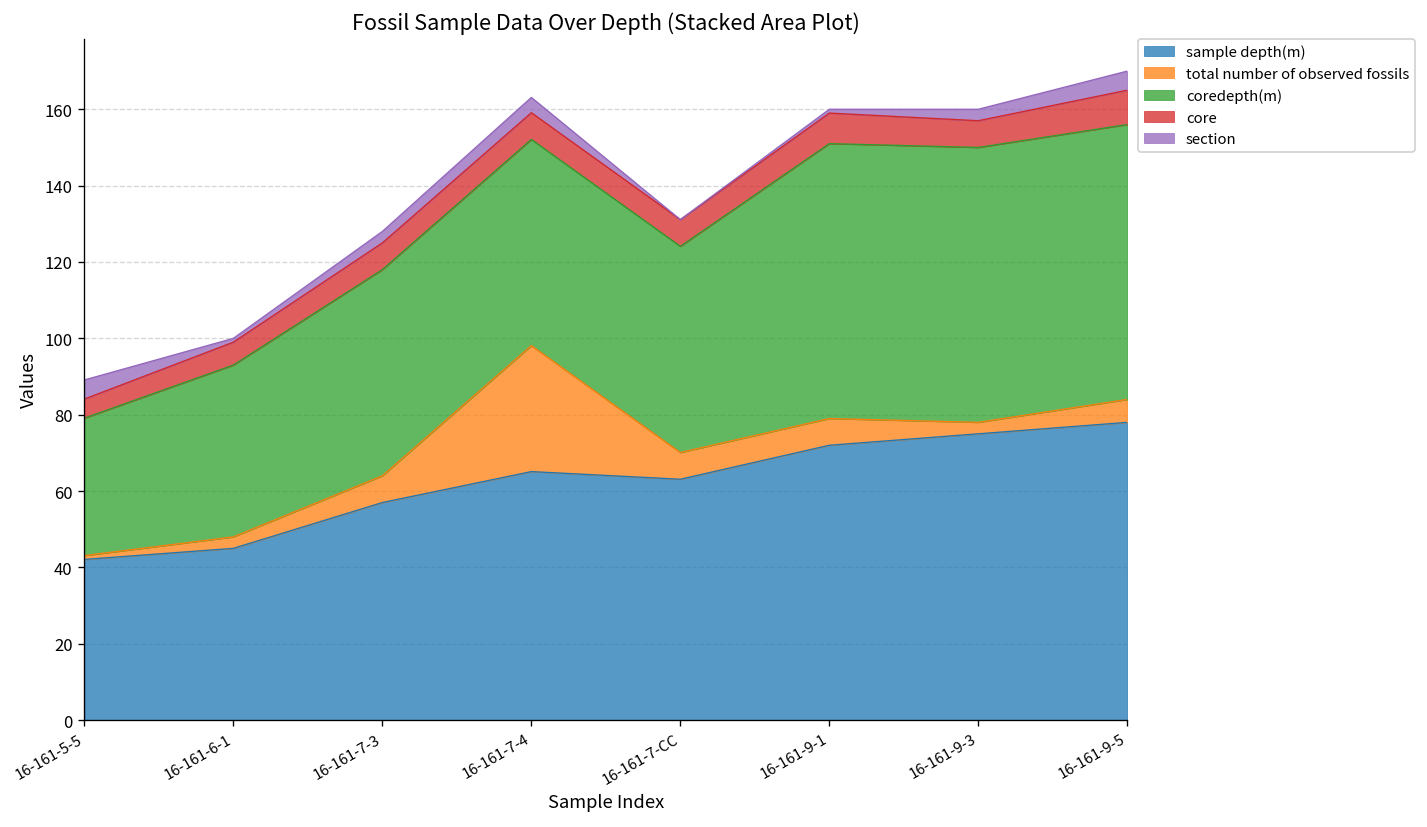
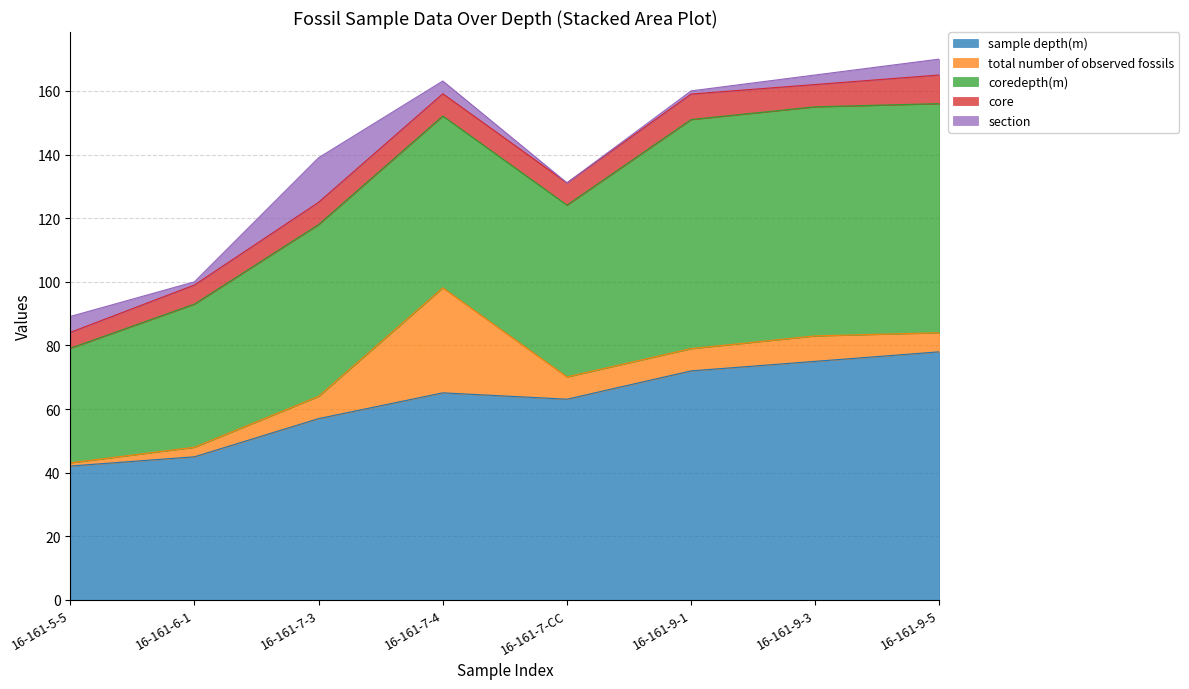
  {
    "sample depth(m)": {
      "16-161-5-5": 42,
      "16-161-6-1": 45,
      "16-161-7-3": 57,
      "16-161-7-4": 65,
      "16-161-7-CC": 63,
      "16-161-9-1": 72,
      "16-161-9-3": 75,
      "16-161-9-5": 78
    },
    "total number of observed fossils": {
      "16-161-5-5": 1,
      "16-161-6-1": 3,
      "16-161-7-3": 7,
      "16-161-7-4": 33,
      "16-161-7-CC": 7,
      "16-161-9-1": 7,
-     "16-161-9-3": 3,
+     "16-161-9-3": 8,
      "16-161-9-5": 6
    },
    "coredepth(m)": {
      "16-161-5-5": 36,
      "16-161-6-1": 45,
      "16-161-7-3": 54,
      "16-161-7-4": 54,
      "16-161-7-CC": 54,
      "16-161-9-1": 72,
      "16-161-9-3": 72,
      "16-161-9-5": 72
    },
    "core": {
      "16-161-5-5": 5,
      "16-161-6-1": 6,
      "16-161-7-3": 7,
      "16-161-7-4": 7,
      "16-161-9-1": 8,
      "16-161-9-3": 7,
      "16-161-9-5": 9
    },
    "section": {
      "16-161-5-5": 5,
      "16-161-6-1": 1,
-     "16-161-7-3": 3,
+     "16-161-7-3": 14,
      "16-161-7-4": 4,
      "16-161-9-1": 1,
      "16-161-9-3": 3,
      "16-161-9-5": 5
    }
  }
